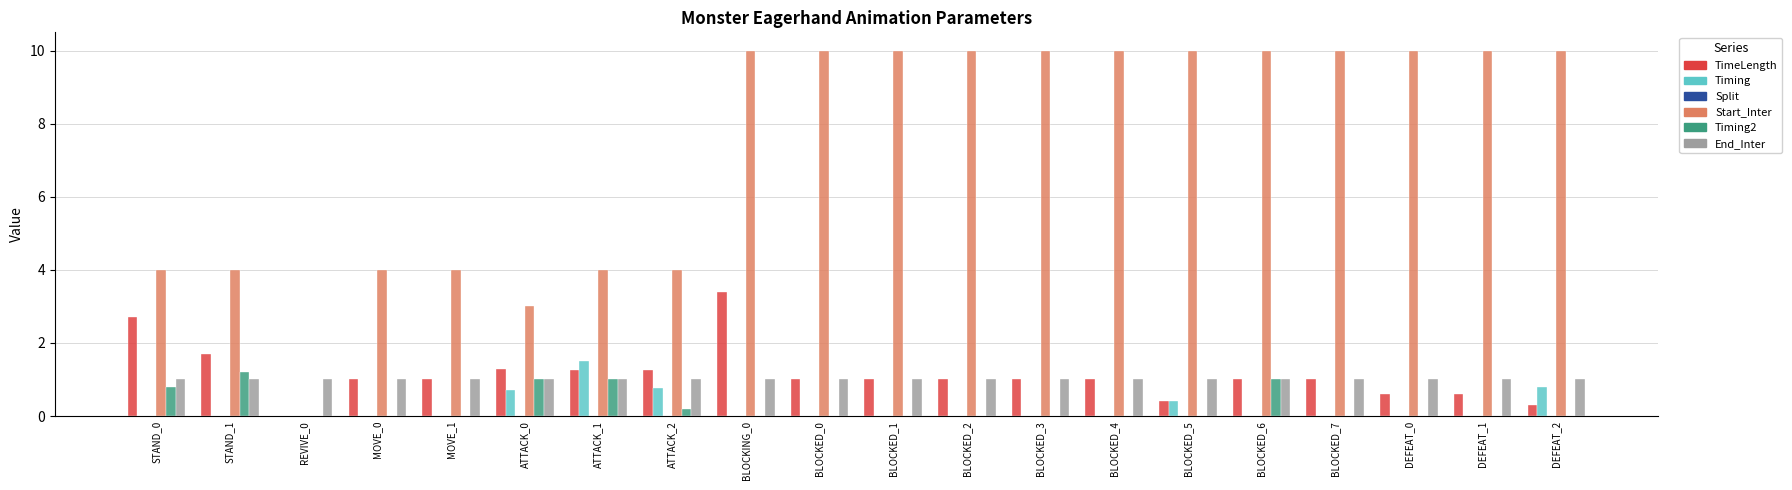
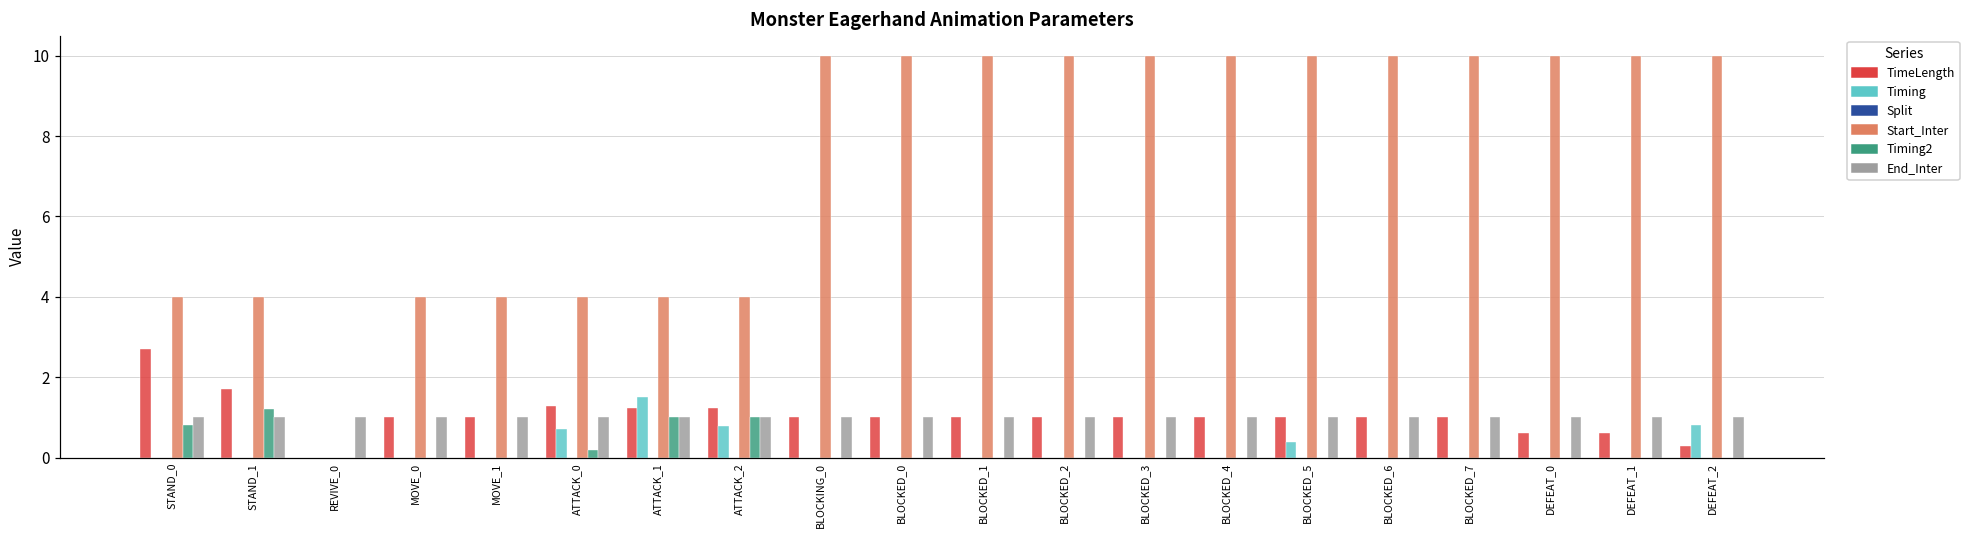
  {
    "TimeLength": {
      "STAND_0": 2.7,
      "STAND_1": 1.7,
      "REVIVE_0": 0.0,
      "MOVE_0": 1.0,
      "MOVE_1": 1.0,
      "ATTACK_0": 1.3,
      "ATTACK_1": 1.2,
      "ATTACK_2": 1.2,
-     "BLOCKING_0": 3.4,
+     "BLOCKING_0": 1.0,
      "BLOCKED_0": 1.0,
      "BLOCKED_1": 1.0,
      "BLOCKED_2": 1.0,
      "BLOCKED_3": 1.0,
      "BLOCKED_4": 1.0,
-     "BLOCKED_5": 0.4,
+     "BLOCKED_5": 1.0,
      "BLOCKED_6": 1.0,
      "BLOCKED_7": 1.0,
      "DEFEAT_0": 0.6,
      "DEFEAT_1": 0.6,
      "DEFEAT_2": 0.3
    },
    "Timing": {
      "STAND_0": 0.0,
      "STAND_1": 0.0,
      "REVIVE_0": 0.0,
      "MOVE_0": 0.0,
      "MOVE_1": 0.0,
      "ATTACK_0": 0.7,
      "ATTACK_1": 1.5,
      "ATTACK_2": 0.8,
      "BLOCKING_0": 0.0,
      "BLOCKED_0": 0.0,
      "BLOCKED_1": 0.0,
      "BLOCKED_2": 0.0,
      "BLOCKED_3": 0.0,
      "BLOCKED_4": 0.0,
      "BLOCKED_5": 0.4,
      "BLOCKED_6": 0.0,
      "BLOCKED_7": 0.0,
      "DEFEAT_0": 0.0,
      "DEFEAT_1": 0.0,
      "DEFEAT_2": 0.8
    },
    "Split": {
      "STAND_0": 0.0,
      "STAND_1": 0.0,
      "REVIVE_0": 0.0,
      "MOVE_0": 0.0,
      "MOVE_1": 0.0,
      "ATTACK_0": 0.0,
      "ATTACK_1": 0.0,
      "ATTACK_2": 0.0,
      "BLOCKING_0": 0.0,
      "BLOCKED_0": 0.0,
      "BLOCKED_1": 0.0,
      "BLOCKED_2": 0.0,
      "BLOCKED_3": 0.0,
      "BLOCKED_4": 0.0,
      "BLOCKED_5": 0.0,
      "BLOCKED_6": 0.0,
      "BLOCKED_7": 0.0,
      "DEFEAT_0": 0.0,
      "DEFEAT_1": 0.0,
      "DEFEAT_2": 0.0
    },
    "Start_Inter": {
      "STAND_0": 4,
      "STAND_1": 4,
      "REVIVE_0": 0,
      "MOVE_0": 4,
      "MOVE_1": 4,
-     "ATTACK_0": 3,
+     "ATTACK_0": 4,
      "ATTACK_1": 4,
      "ATTACK_2": 4,
      "BLOCKING_0": 10,
      "BLOCKED_0": 10,
      "BLOCKED_1": 10,
      "BLOCKED_2": 10,
      "BLOCKED_3": 10,
      "BLOCKED_4": 10,
      "BLOCKED_5": 10,
      "BLOCKED_6": 10,
      "BLOCKED_7": 10,
      "DEFEAT_0": 10,
      "DEFEAT_1": 10,
      "DEFEAT_2": 10
    },
    "Timing2": {
      "STAND_0": 0.8,
      "STAND_1": 1.2,
      "REVIVE_0": 0.0,
      "MOVE_0": 0.0,
      "MOVE_1": 0.0,
-     "ATTACK_0": 1.0,
+     "ATTACK_0": 0.2,
      "ATTACK_1": 1.0,
-     "ATTACK_2": 0.2,
+     "ATTACK_2": 1.0,
      "BLOCKING_0": 0.0,
      "BLOCKED_0": 0.0,
      "BLOCKED_1": 0.0,
      "BLOCKED_2": 0.0,
      "BLOCKED_3": 0.0,
      "BLOCKED_4": 0.0,
      "BLOCKED_5": 0.0,
-     "BLOCKED_6": 1,
+     "BLOCKED_6": 0,
      "BLOCKED_7": 0.0,
      "DEFEAT_0": 0.0,
      "DEFEAT_1": 0.0,
      "DEFEAT_2": 0.0
    },
    "End_Inter": {
      "STAND_0": 1.0,
      "STAND_1": 1.0,
      "REVIVE_0": 1.0,
      "MOVE_0": 1.0,
      "MOVE_1": 1.0,
      "ATTACK_0": 1.0,
      "ATTACK_1": 1.0,
      "ATTACK_2": 1.0,
      "BLOCKING_0": 1.0,
      "BLOCKED_0": 1.0,
      "BLOCKED_1": 1.0,
      "BLOCKED_2": 1.0,
      "BLOCKED_3": 1.0,
      "BLOCKED_4": 1.0,
      "BLOCKED_5": 1.0,
      "BLOCKED_6": 1.0,
      "BLOCKED_7": 1.0,
      "DEFEAT_0": 1.0,
      "DEFEAT_1": 1.0,
      "DEFEAT_2": 1.0
    }
  }
